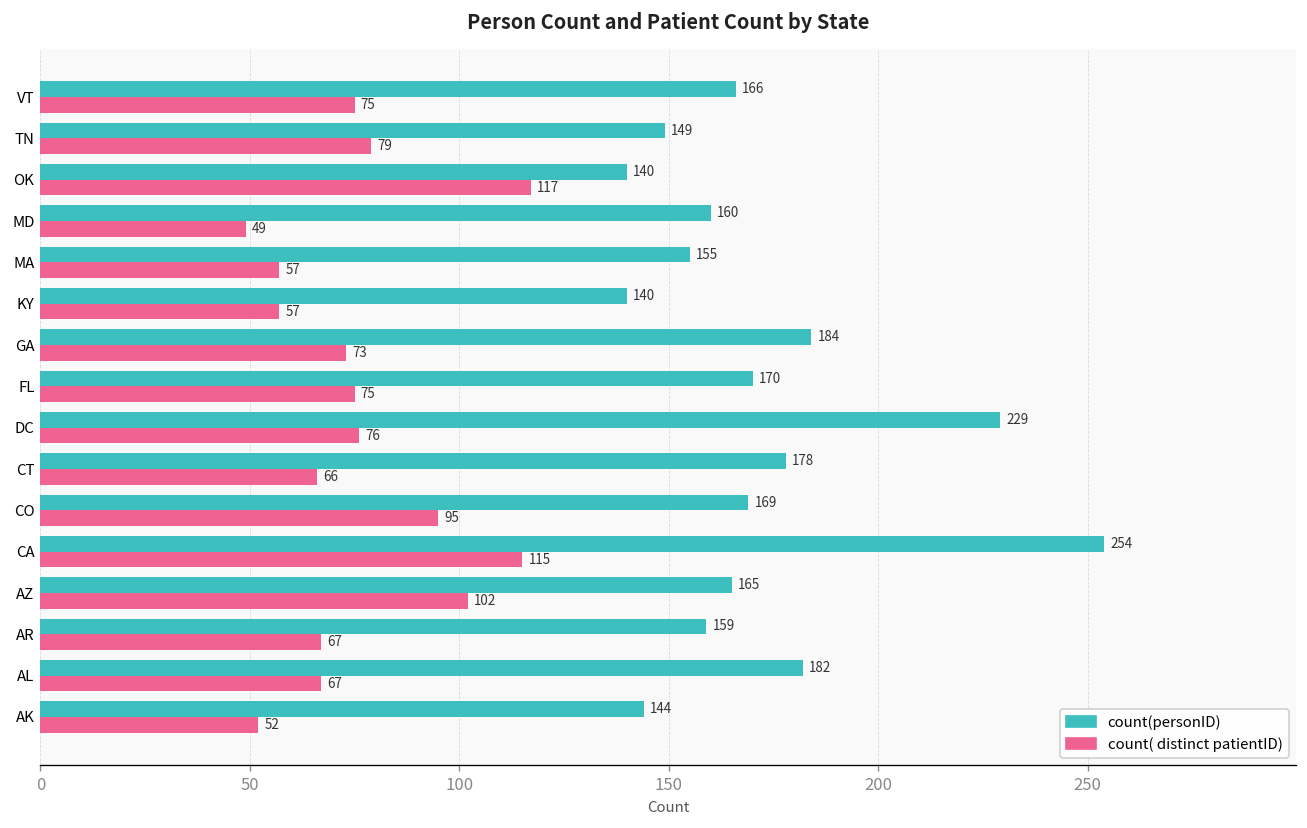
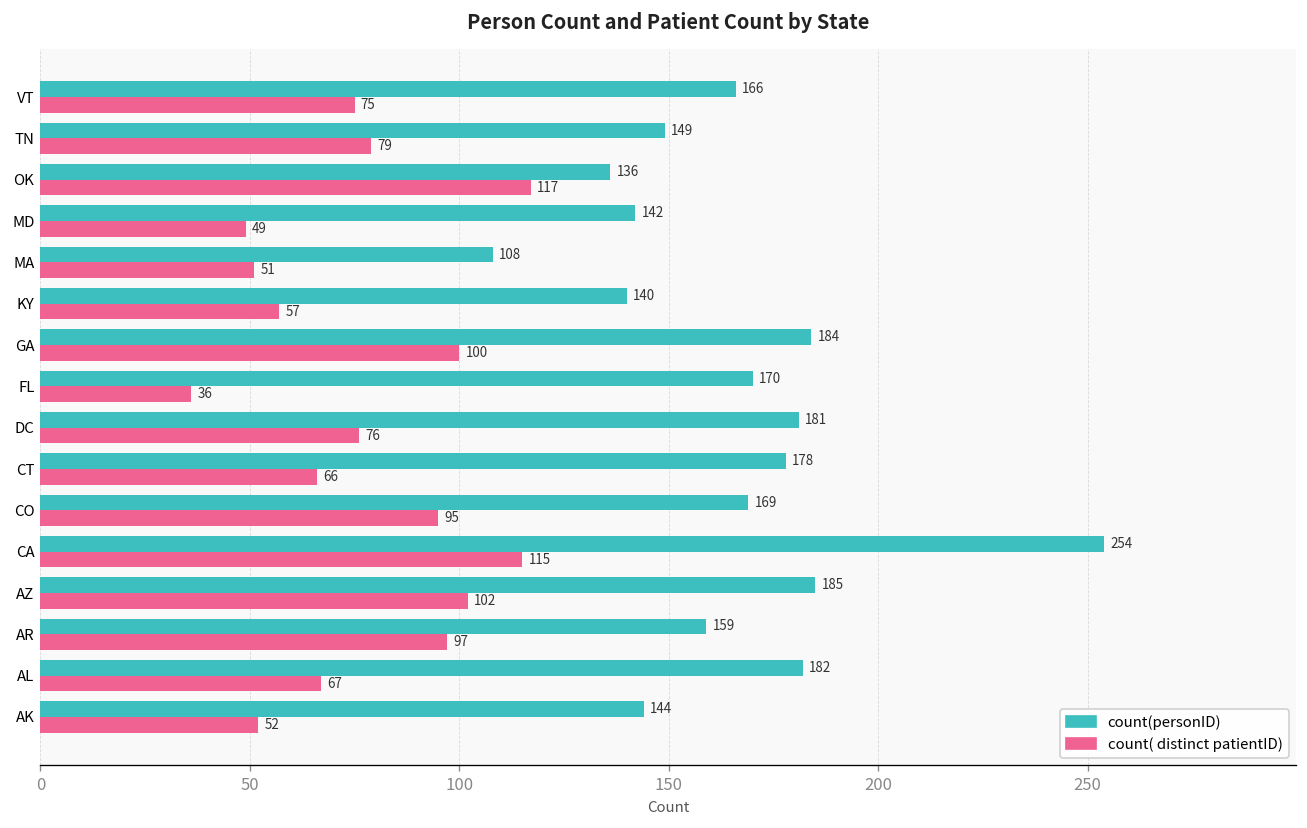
  {
    "count(personID)": {
      "VT": 166,
      "TN": 149,
-     "OK": 140,
-     "MD": 160,
-     "MA": 155,
+     "OK": 136,
+     "MD": 142,
+     "MA": 108,
      "KY": 140,
      "GA": 184,
      "FL": 170,
-     "DC": 229,
+     "DC": 181,
      "CT": 178,
      "CO": 169,
      "CA": 254,
-     "AZ": 165,
+     "AZ": 185,
      "AR": 159,
      "AL": 182,
      "AK": 144
    },
    "count( distinct patientID)": {
      "VT": 75,
      "TN": 79,
      "OK": 117,
      "MD": 49,
-     "MA": 57,
+     "MA": 51,
      "KY": 57,
-     "GA": 73,
-     "FL": 75,
+     "GA": 100,
+     "FL": 36,
      "DC": 76,
      "CT": 66,
      "CO": 95,
      "CA": 115,
      "AZ": 102,
-     "AR": 67,
+     "AR": 97,
      "AL": 67,
      "AK": 52
    }
  }
